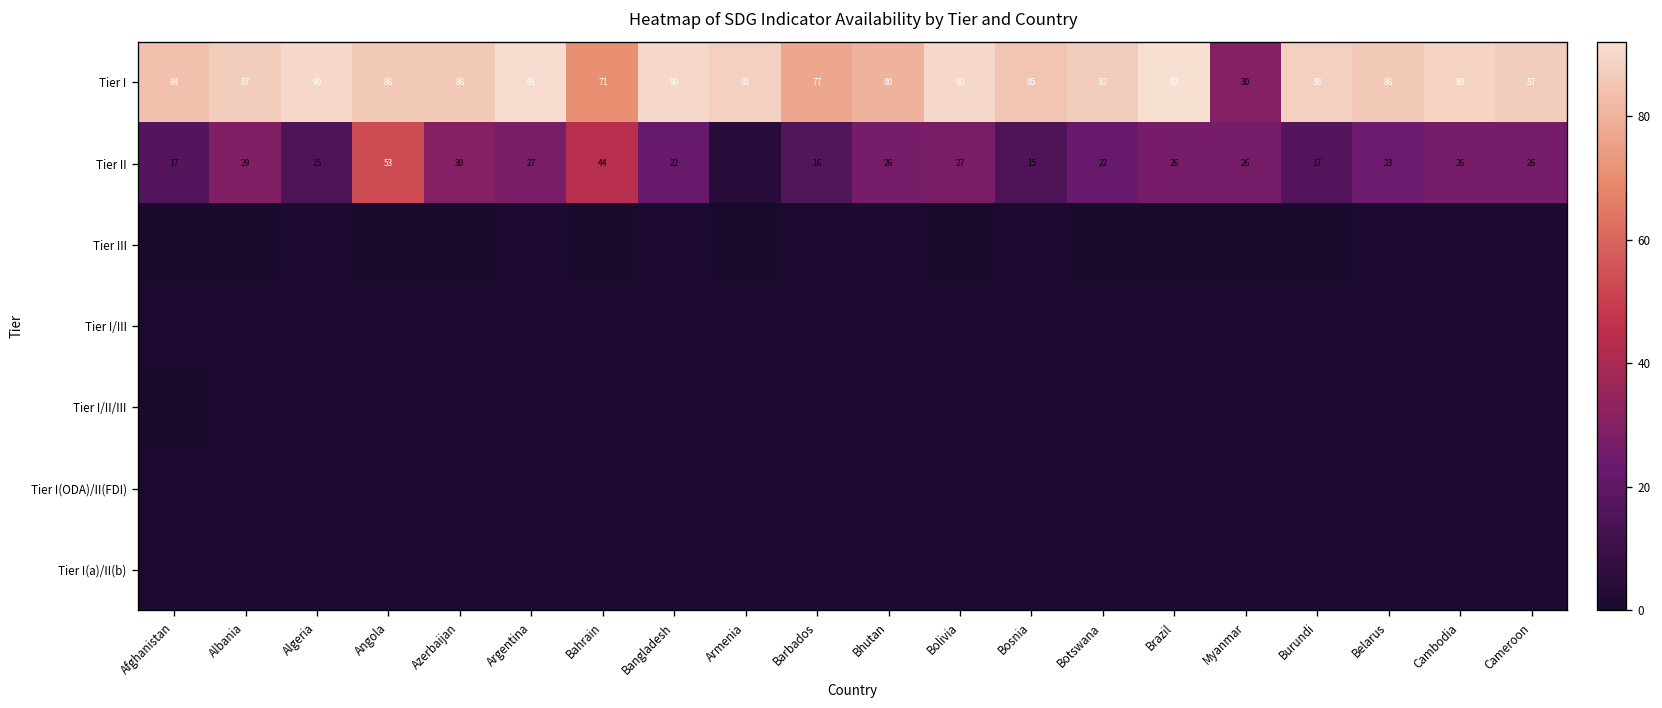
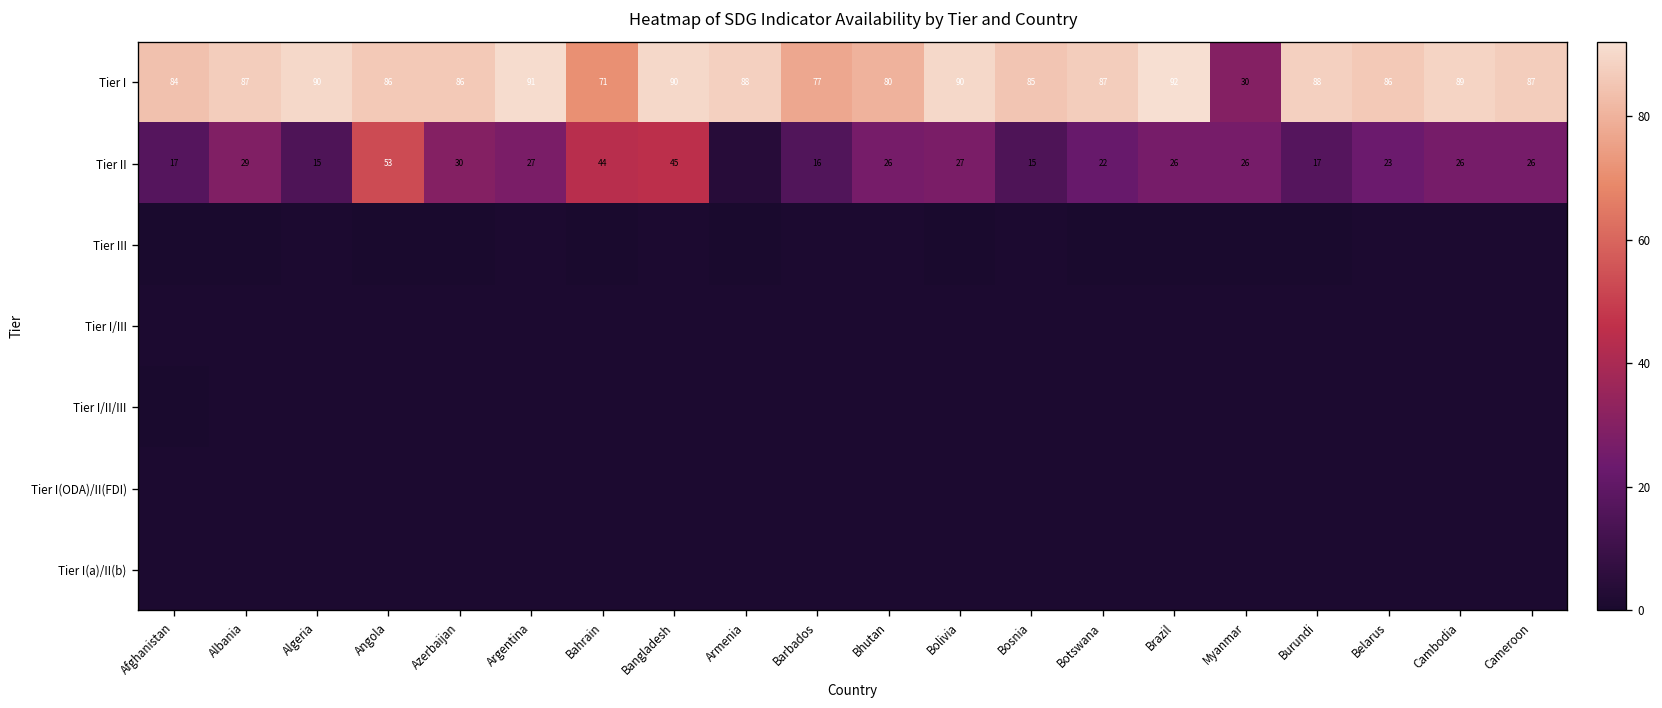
  {
    "Tier I": {
      "Afghanistan": 84,
      "Albania": 87,
      "Algeria": 90,
      "Angola": 86,
      "Azerbaijan": 86,
      "Bahrain": 71,
      "Bangladesh": 90,
      "Armenia": 88,
      "Barbados": 77,
      "Bhutan": 80,
      "Bolivia": 90,
      "Bosnia": 85,
      "Botswana": 87,
      "Myanmar": 30,
      "Burundi": 88,
      "Belarus": 86,
      "Cambodia": 89,
      "Cameroon": 87
    },
    "Tier II": {
      "Afghanistan": 17,
      "Albania": 29,
      "Algeria": 15,
      "Angola": 53,
      "Azerbaijan": 30,
      "Argentina": 27,
      "Bahrain": 44,
-     "Bangladesh": 22,
+     "Bangladesh": 45,
      "Barbados": 16,
      "Bhutan": 26,
      "Bolivia": 27,
      "Bosnia": 15,
      "Botswana": 22,
      "Brazil": 26,
      "Myanmar": 26,
      "Burundi": 17,
      "Belarus": 23,
      "Cambodia": 26,
      "Cameroon": 26
    }
  }
